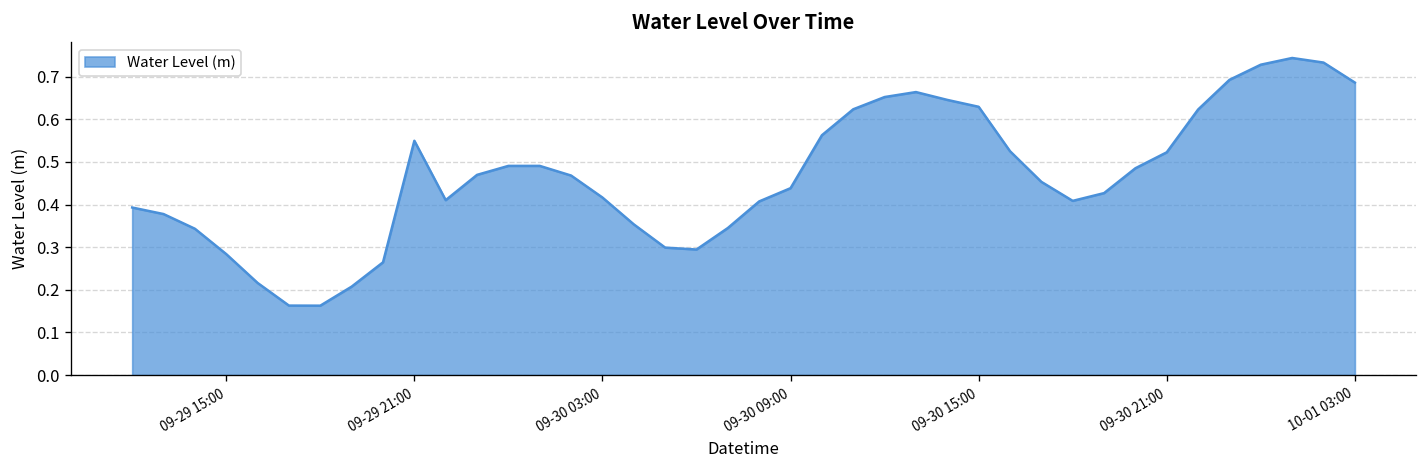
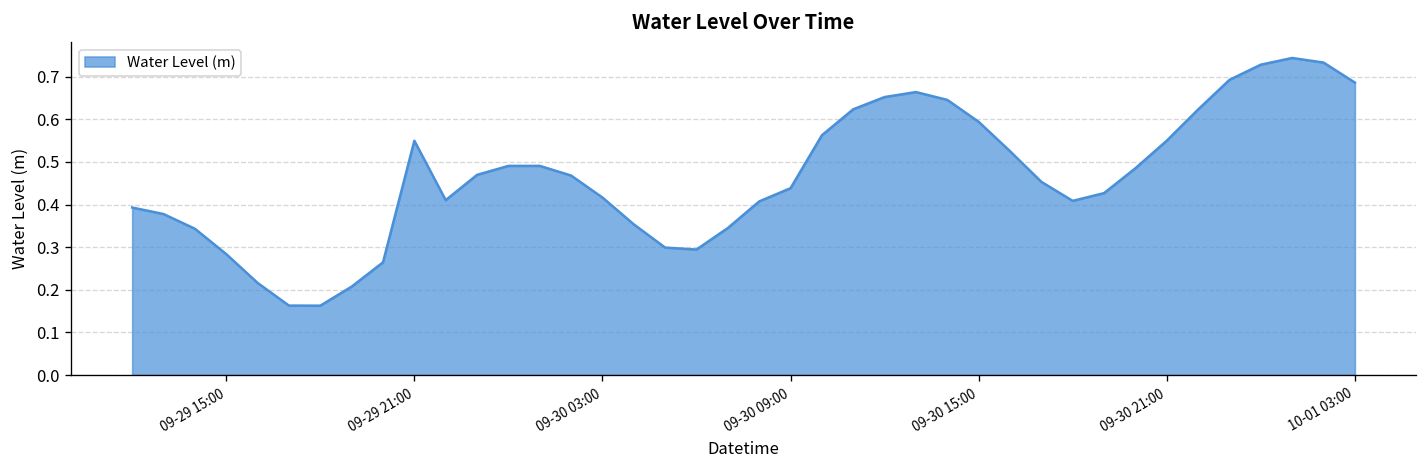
  {
    "09-29 15:00": 0.28,
    "09-29 21:00": 0.55,
    "09-30 03:00": 0.42,
    "09-30 09:00": 0.44,
-   "09-30 15:00": 0.63,
-   "09-30 21:00": 0.52,
+   "09-30 15:00": 0.59,
+   "09-30 21:00": 0.55,
    "10-01 03:00": 0.69
  }
